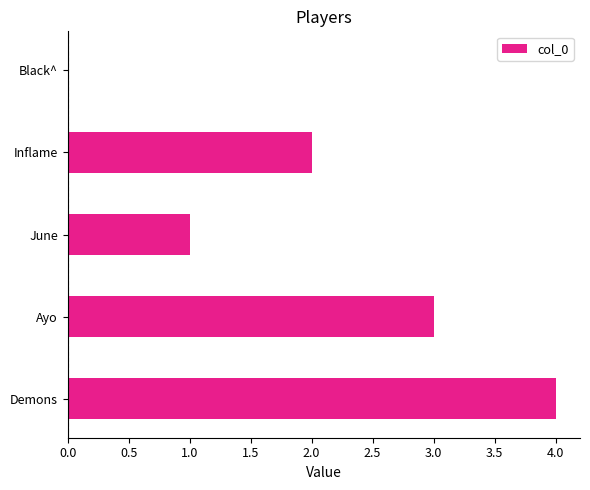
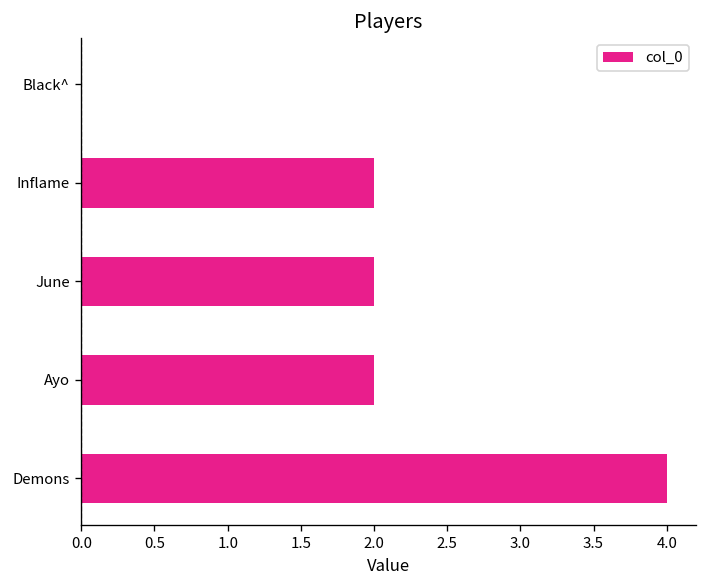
  {
    "Black^": 0,
    "Inflame": 2,
-   "June": 1,
-   "Ayo": 3,
+   "June": 2,
+   "Ayo": 2,
    "Demons": 4
  }
